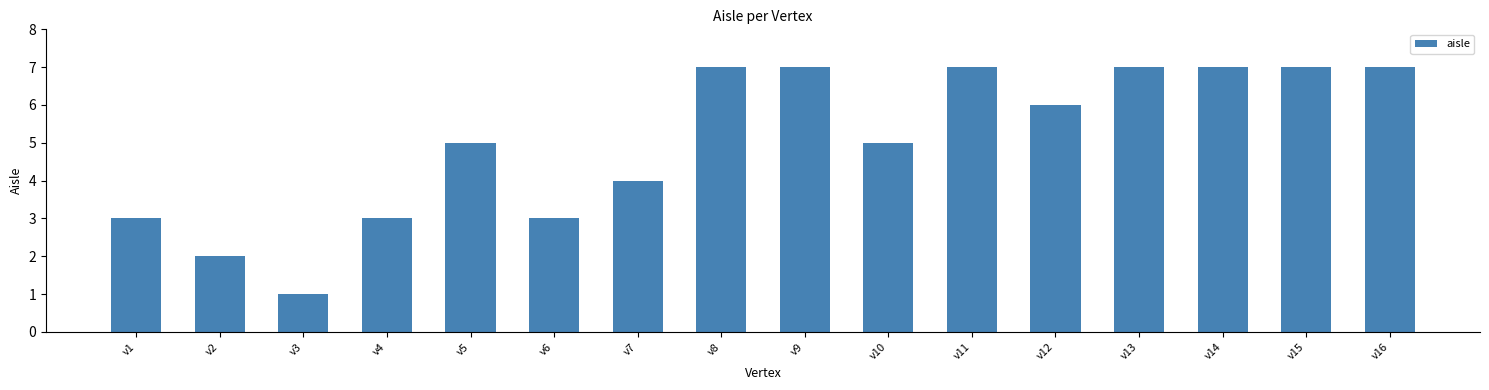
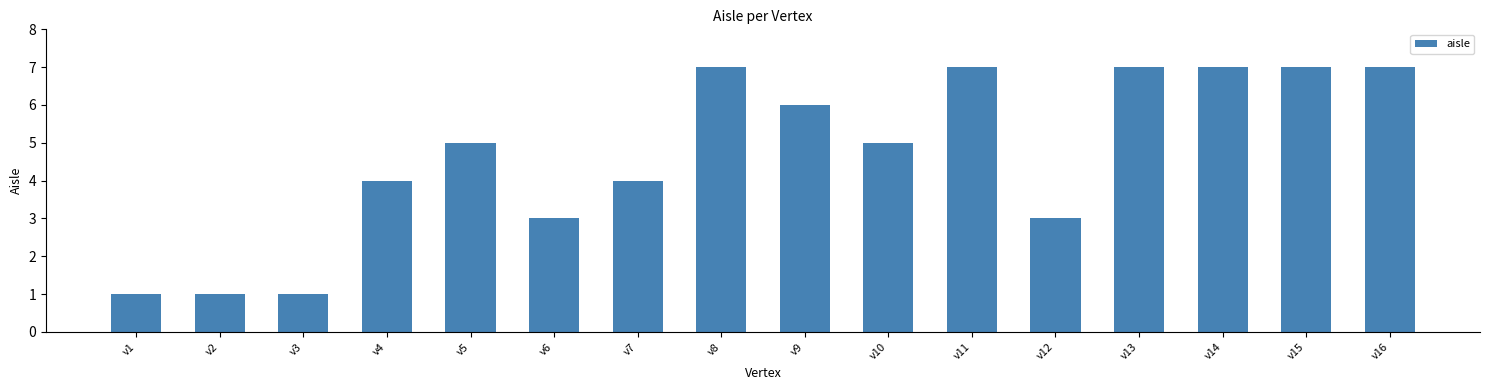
  {
-   "v1": 3,
-   "v2": 2,
+   "v1": 1,
+   "v2": 1,
    "v3": 1,
-   "v4": 3,
+   "v4": 4,
    "v5": 5,
    "v6": 3,
    "v7": 4,
    "v8": 7,
-   "v9": 7,
+   "v9": 6,
    "v10": 5,
    "v11": 7,
-   "v12": 6,
+   "v12": 3,
    "v13": 7,
    "v14": 7,
    "v15": 7,
    "v16": 7
  }
